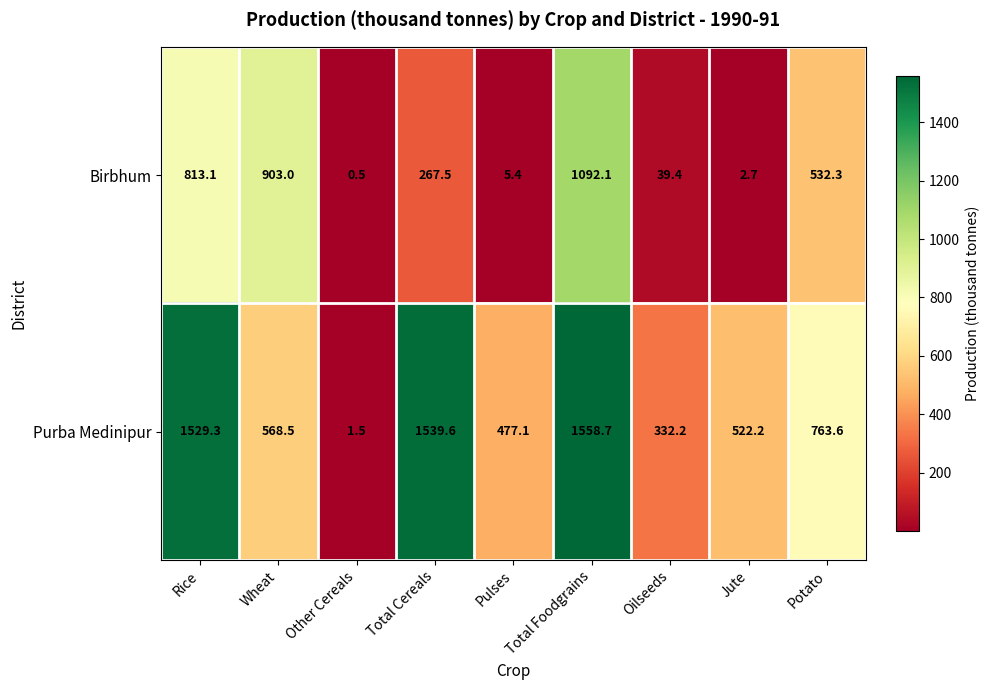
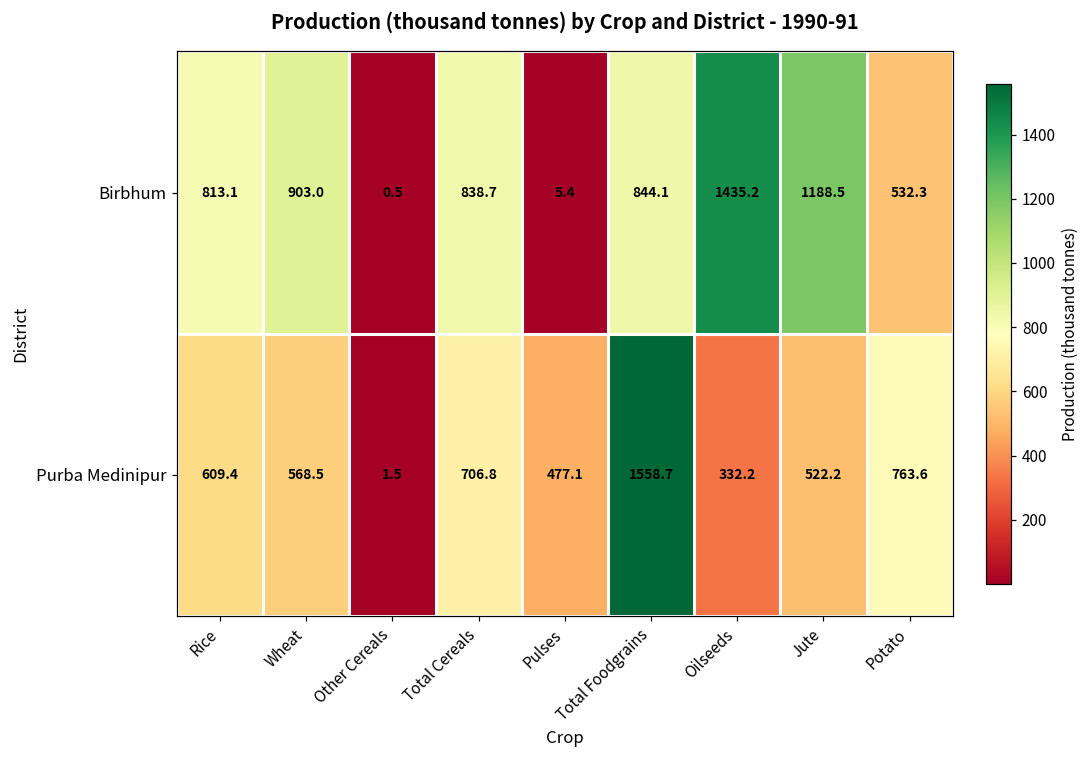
  {
    "Birbhum": {
      "Rice": 813.1,
      "Wheat": 903.0,
      "Other Cereals": 0.5,
-     "Total Cereals": 267.5,
+     "Total Cereals": 838.7,
      "Pulses": 5.4,
-     "Total Foodgrains": 1092.1,
-     "Oilseeds": 39.4,
-     "Jute": 2.7,
+     "Total Foodgrains": 844.1,
+     "Oilseeds": 1435.2,
+     "Jute": 1188.5,
      "Potato": 532.3
    },
    "Purba Medinipur": {
-     "Rice": 1529.3,
+     "Rice": 609.4,
      "Wheat": 568.5,
      "Other Cereals": 1.5,
-     "Total Cereals": 1539.6,
+     "Total Cereals": 706.8,
      "Pulses": 477.1,
      "Total Foodgrains": 1558.7,
      "Oilseeds": 332.2,
      "Jute": 522.2,
      "Potato": 763.6
    }
  }
